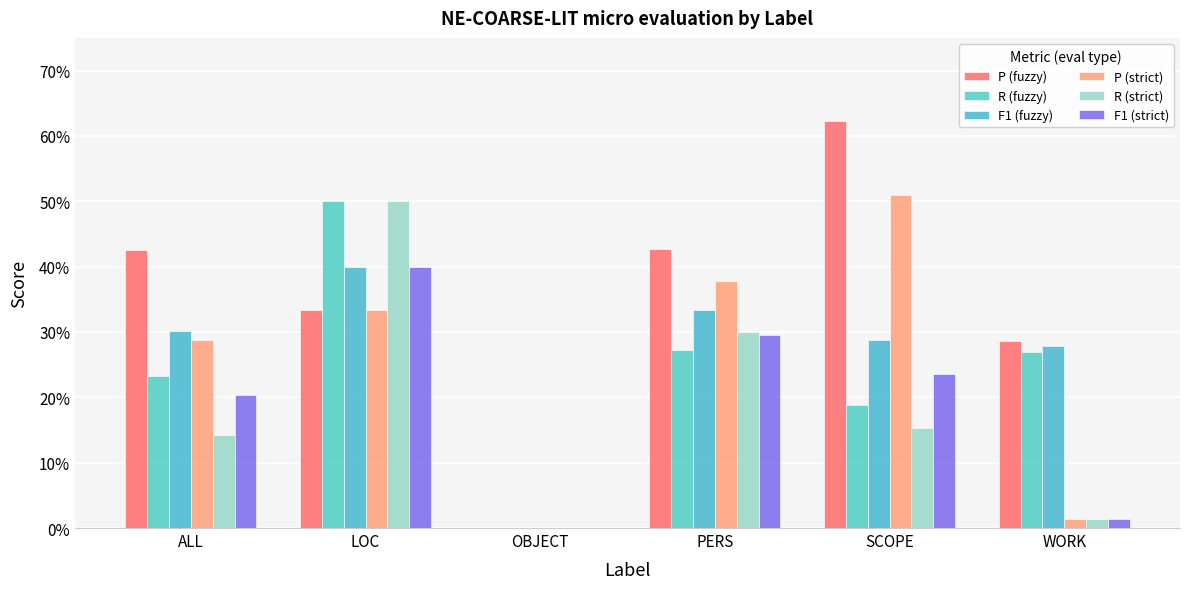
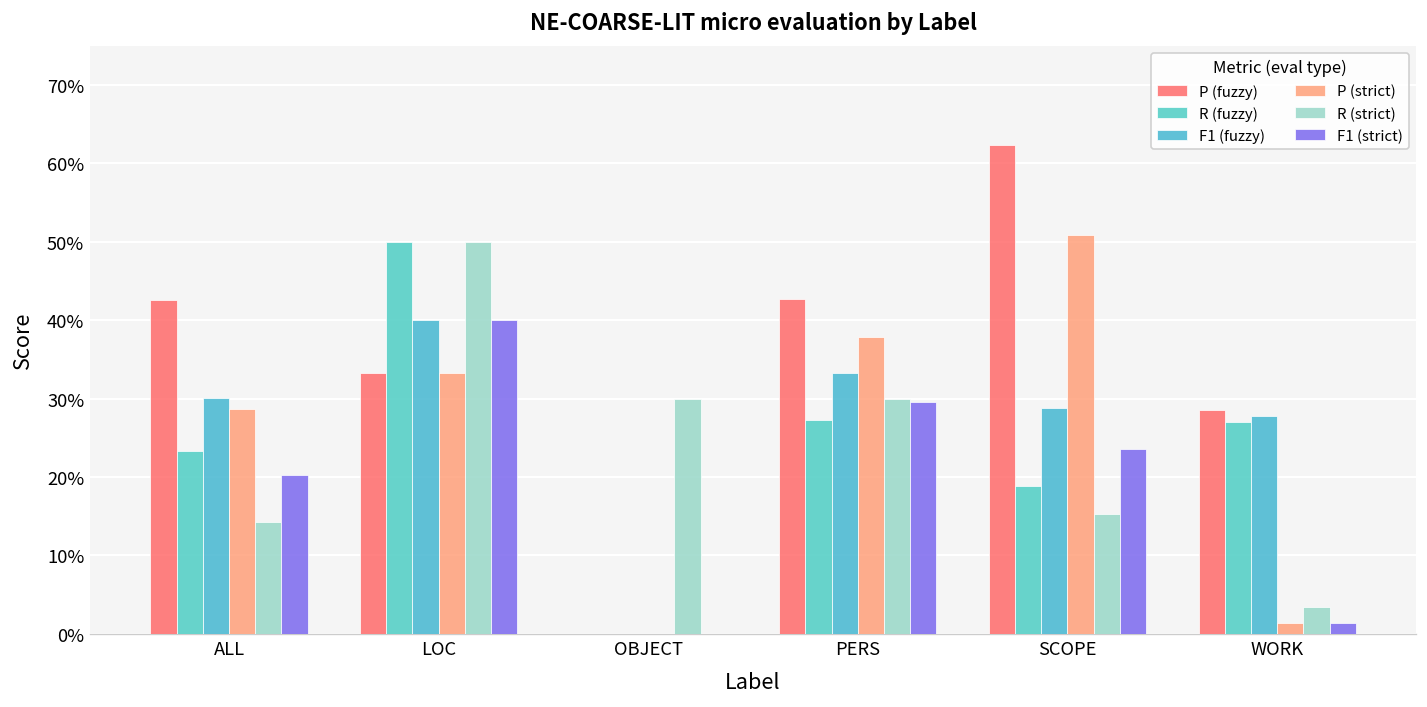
  {
    "R (strict)": {
      "ALL": "14%",
      "LOC": "50%",
-     "OBJECT": "0%",
+     "OBJECT": "30%",
      "PERS": "30%",
      "SCOPE": "15%",
-     "WORK": "1%"
+     "WORK": "3%"
    },
    "F1 (strict)": {
      "ALL": "20%",
      "LOC": "40%",
      "OBJECT": "0%",
      "PERS": "30%",
      "SCOPE": "24%",
      "WORK": "1%"
    }
  }
